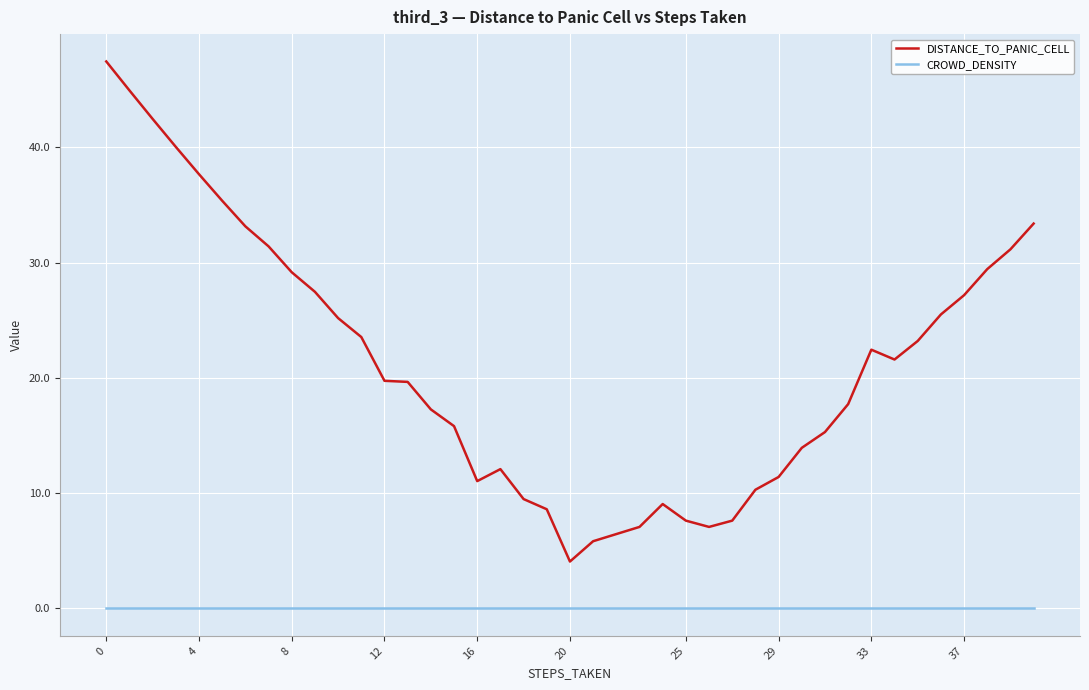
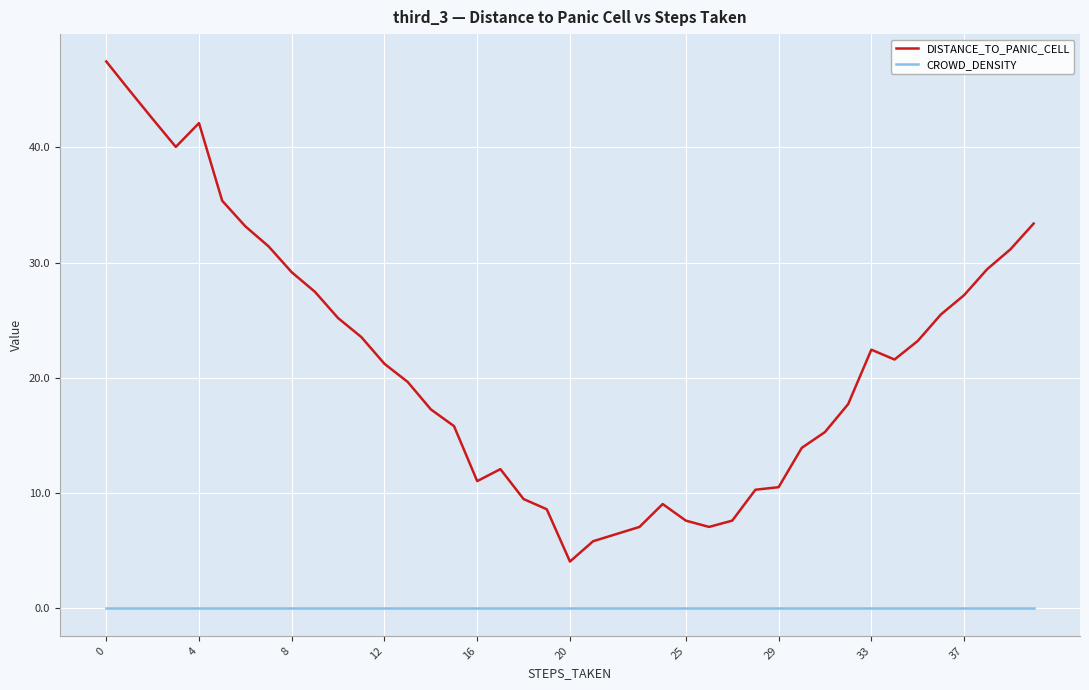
  {
    "DISTANCE_TO_PANIC_CELL": {
      "0": 47.4,
-     "4": 37.7,
+     "4": 42.1,
      "8": 29.2,
-     "12": 19.7,
+     "12": 21.2,
      "16": 11.0,
      "20": 4.1,
      "25": 7.6,
-     "29": 11.4,
+     "29": 10.5,
      "33": 22.4,
      "37": 27.2
    },
    "CROWD_DENSITY": {
      "0": 0.0,
      "4": 0.0,
      "8": 0.0,
      "12": 0.0,
      "16": 0.0,
      "20": 0.0,
      "25": 0.0,
      "29": 0.0,
      "33": 0.0,
      "37": 0.0
    }
  }
